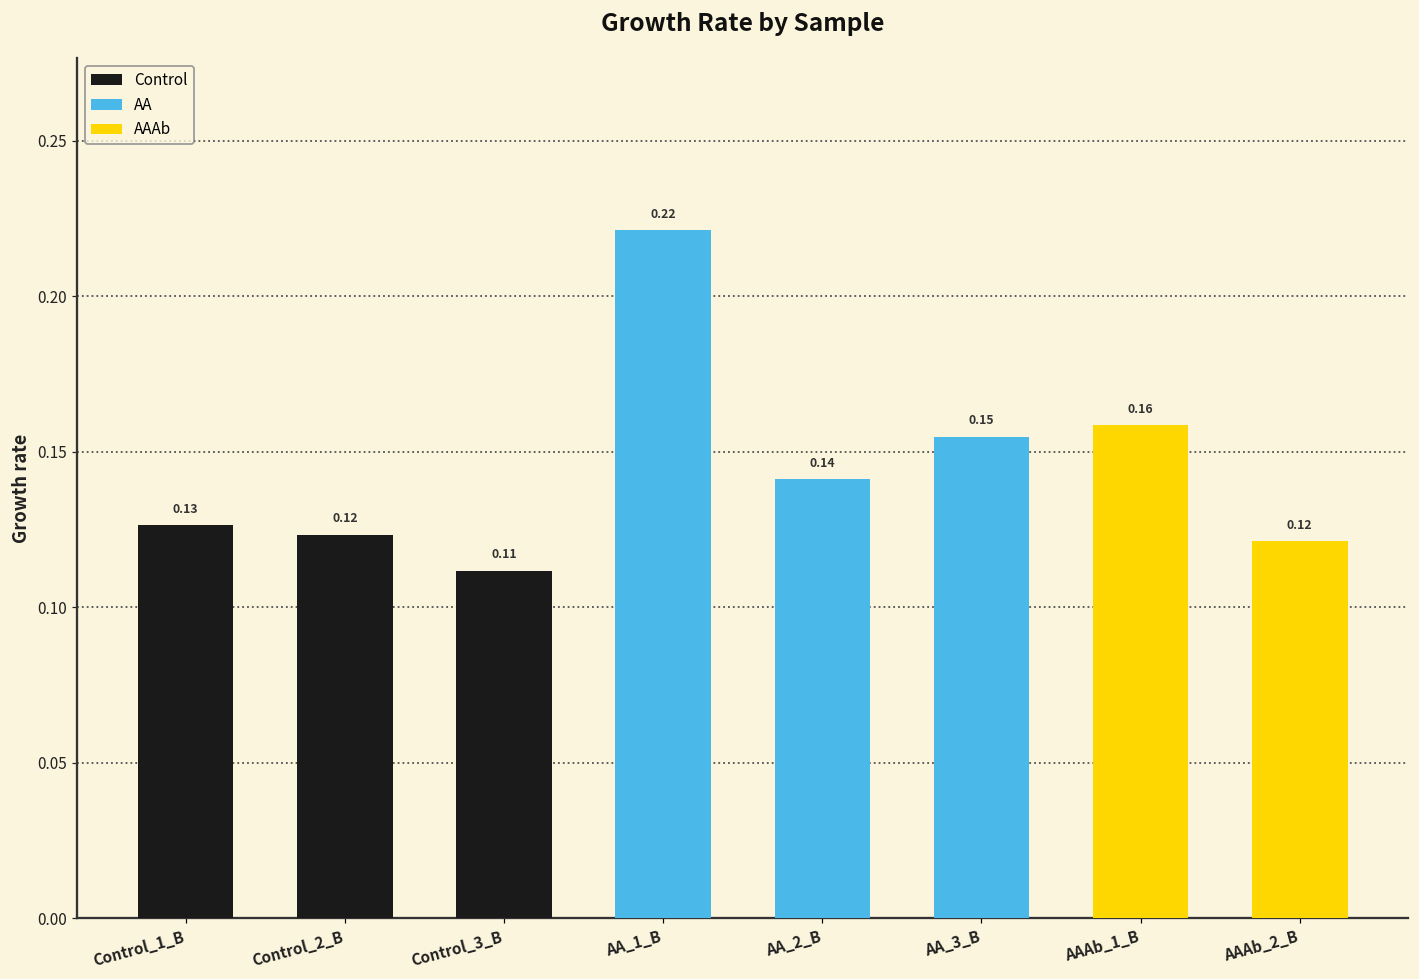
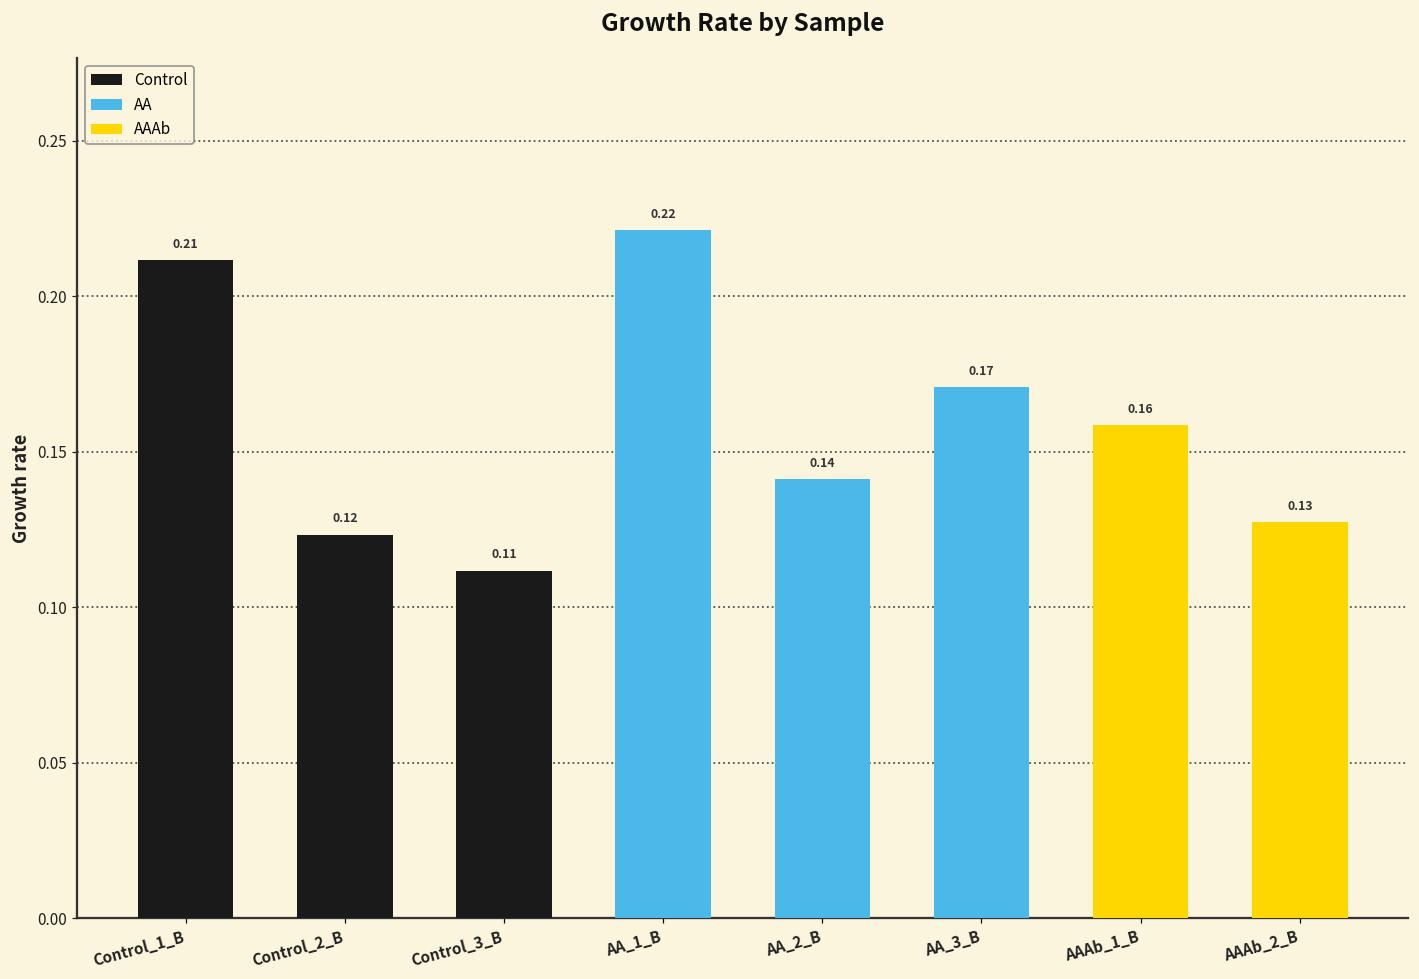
  {
    "Control": {
-     "Control_1_B": 0.13,
+     "Control_1_B": 0.21,
      "Control_2_B": 0.12,
      "Control_3_B": 0.11
    },
    "AA": {
      "AA_1_B": 0.22,
      "AA_2_B": 0.14,
-     "AA_3_B": 0.15
+     "AA_3_B": 0.17
    },
    "AAAb": {
      "AAAb_1_B": 0.16,
-     "AAAb_2_B": 0.12
+     "AAAb_2_B": 0.13
    }
  }
